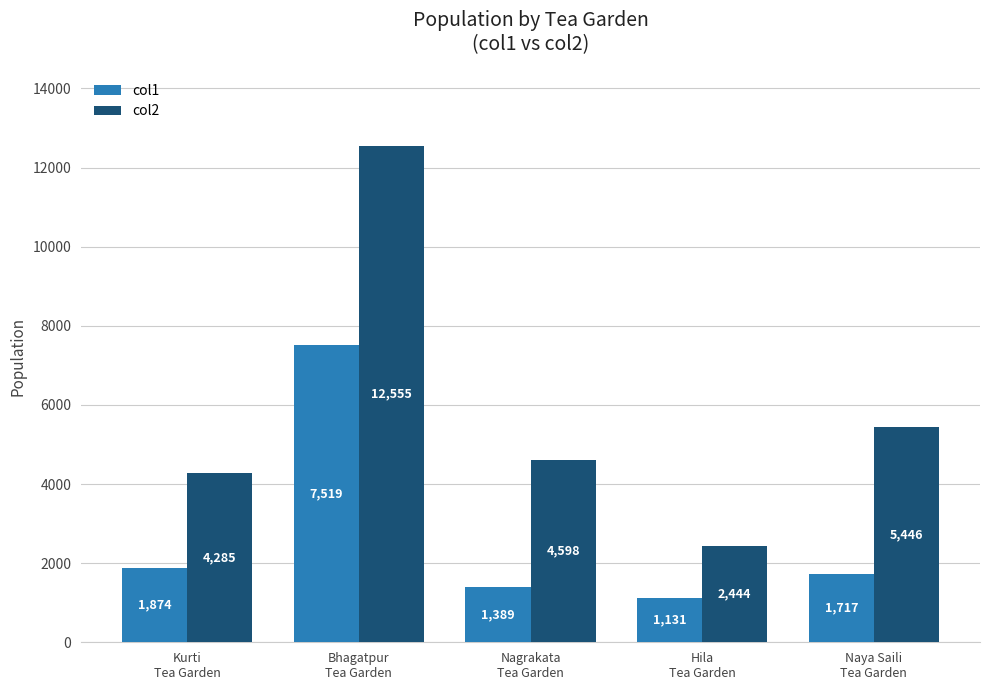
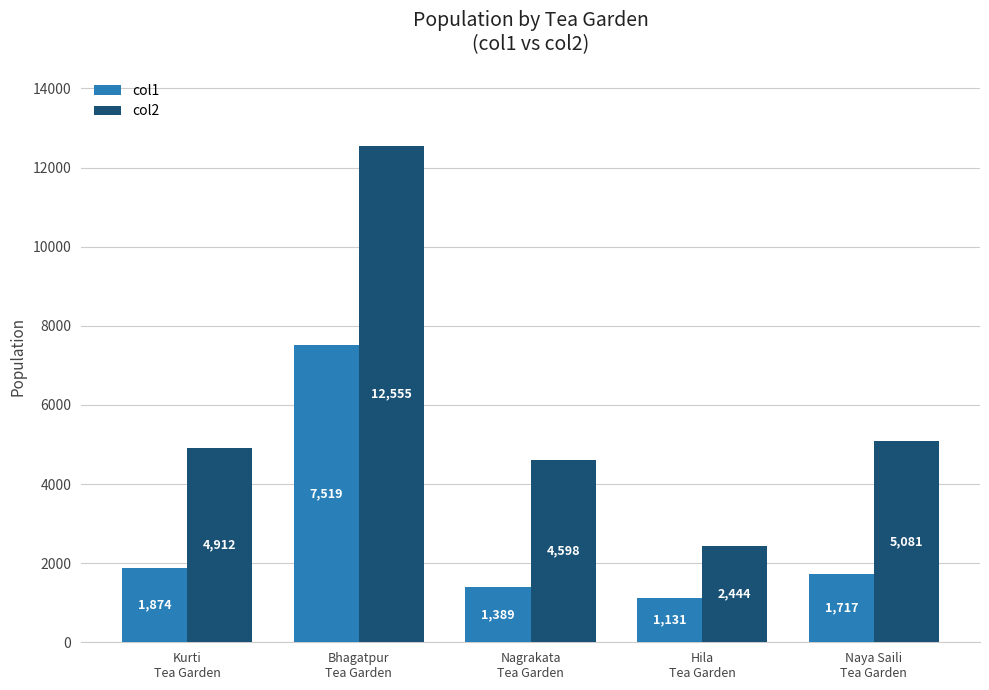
  {
    "col1": {
      "Kurti Tea Garden": "1,874",
      "Bhagatpur Tea Garden": "7,519",
      "Nagrakata Tea Garden": "1,389",
      "Hila Tea Garden": "1,131",
      "Naya Saili Tea Garden": "1,717"
    },
    "col2": {
-     "Kurti Tea Garden": "4,285",
+     "Kurti Tea Garden": "4,912",
      "Bhagatpur Tea Garden": "12,555",
      "Nagrakata Tea Garden": "4,598",
      "Hila Tea Garden": "2,444",
-     "Naya Saili Tea Garden": "5,446"
+     "Naya Saili Tea Garden": "5,081"
    }
  }
